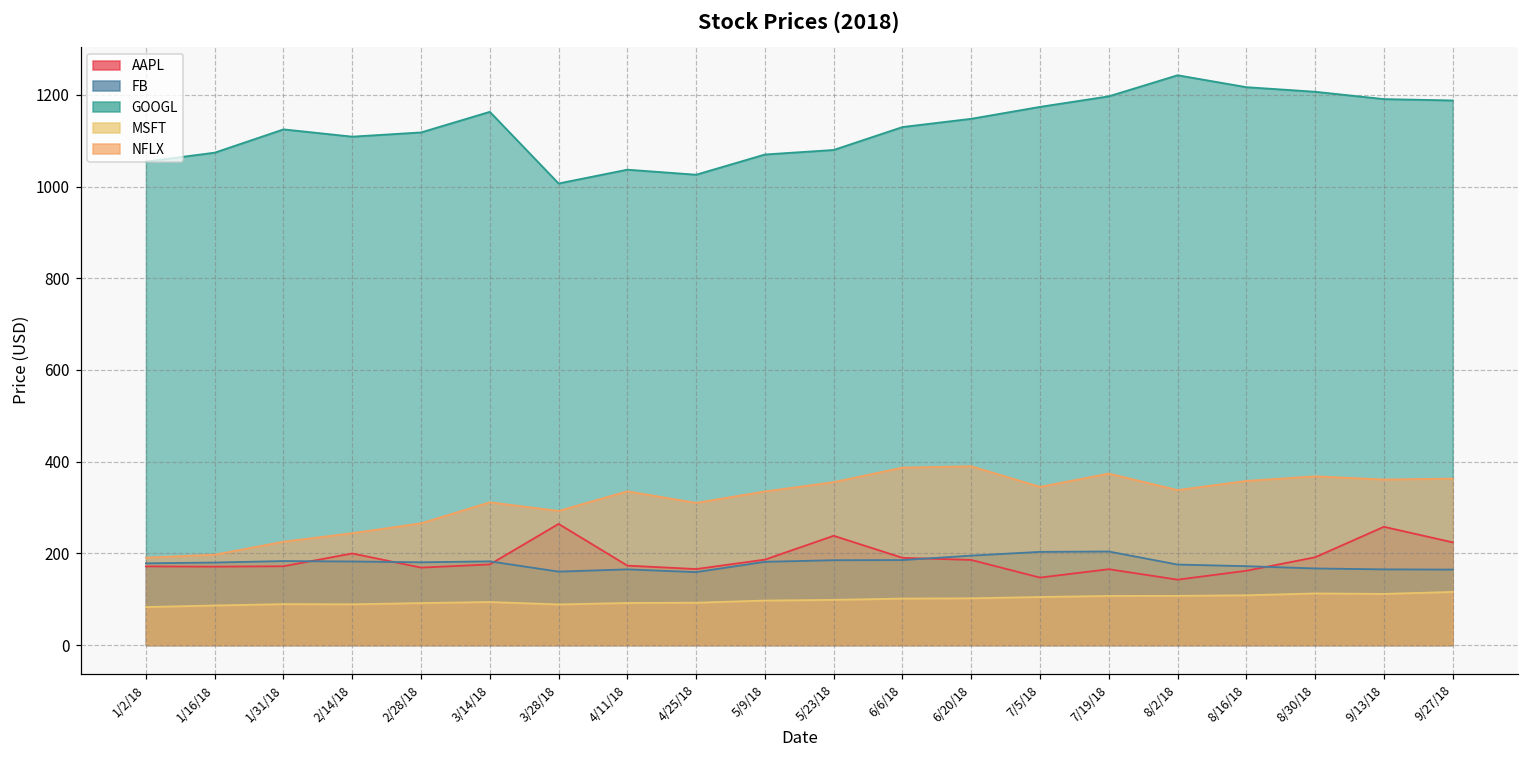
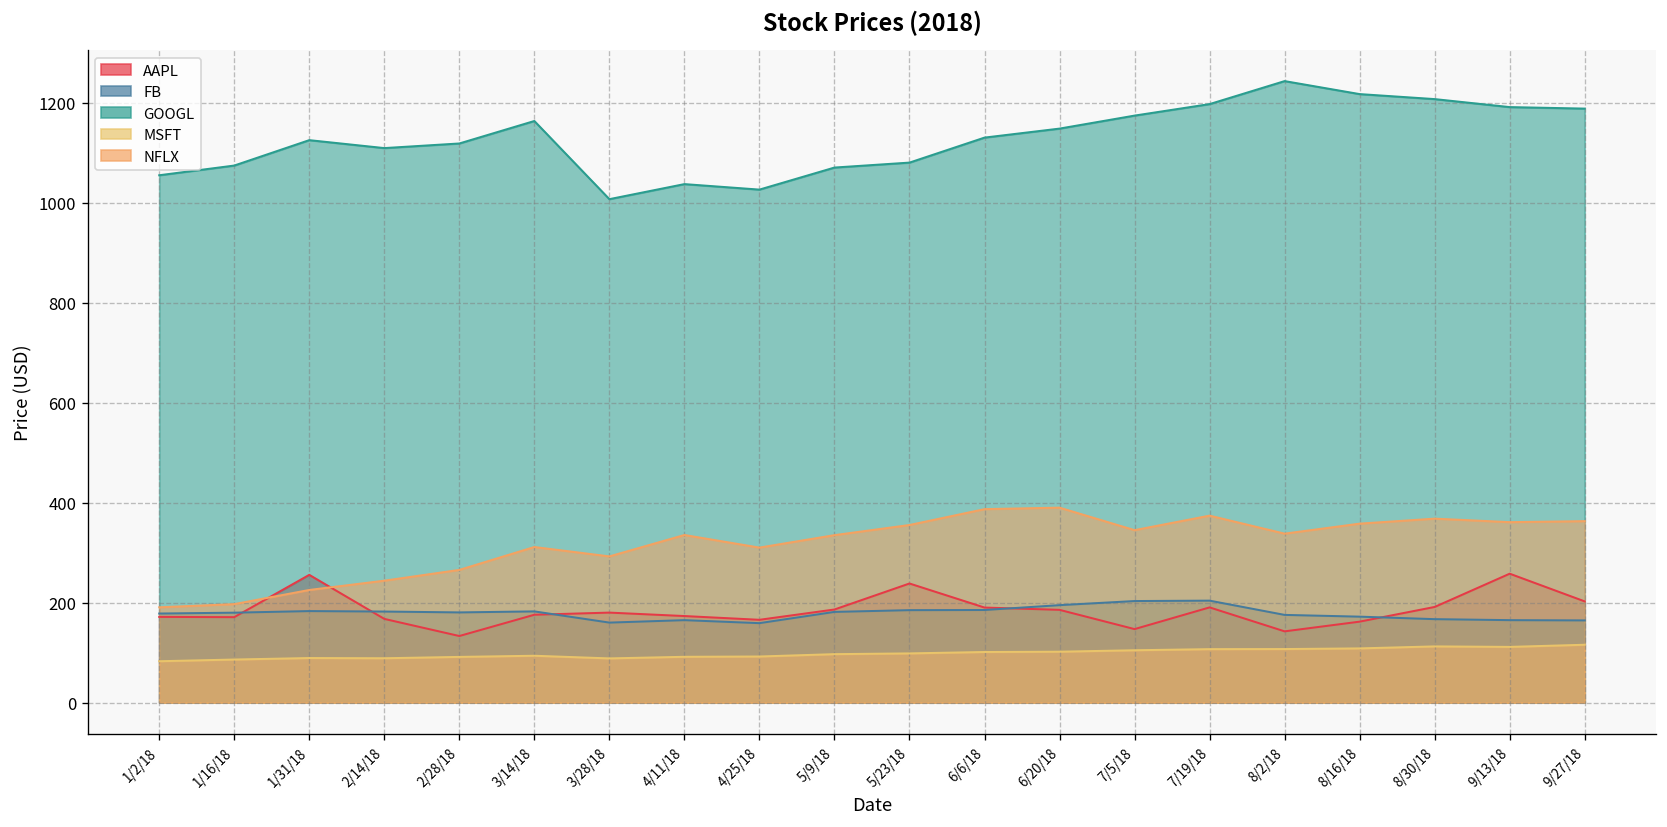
  {
    "AAPL": {
      "1/2/18": 170,
      "1/16/18": 170,
-     "1/31/18": 170,
-     "2/14/18": 200,
-     "2/28/18": 170,
+     "1/31/18": 260,
+     "2/14/18": 170,
+     "2/28/18": 130,
      "3/14/18": 180,
-     "3/28/18": 260,
+     "3/28/18": 180,
      "4/11/18": 170,
      "4/25/18": 170,
      "5/23/18": 240,
      "6/20/18": 190,
      "7/5/18": 150,
-     "7/19/18": 170,
+     "7/19/18": 190,
      "8/2/18": 140,
      "8/16/18": 160,
      "8/30/18": 190,
      "9/13/18": 260,
-     "9/27/18": 220
+     "9/27/18": 200
    }
  }
